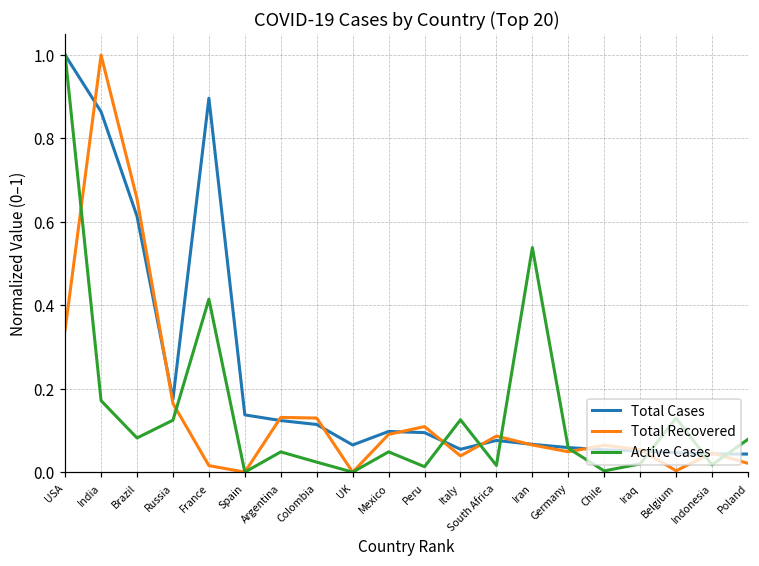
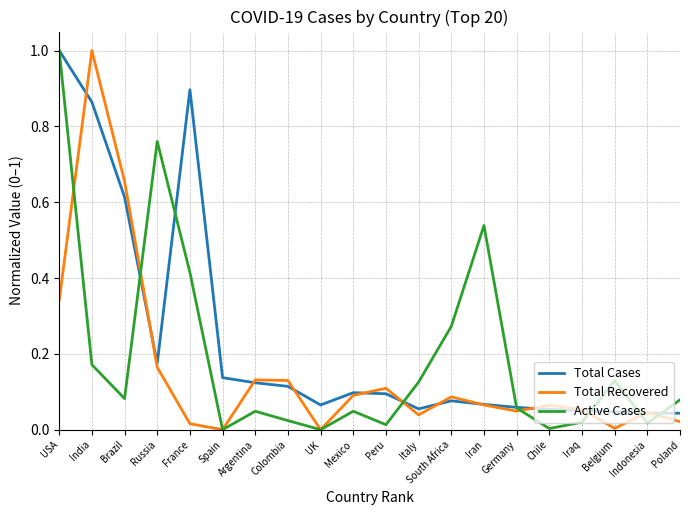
  {
    "Total Cases": {
      "India": 0.86,
      "Brazil": 0.61,
      "Russia": 0.17,
      "France": 0.90,
      "Spain": 0.14,
      "Argentina": 0.12,
      "Colombia": 0.11,
      "UK": 0.07,
      "Mexico": 0.10,
      "Peru": 0.09,
      "Italy": 0.05,
      "South Africa": 0.08,
      "Poland": 0.04
    },
    "Total Recovered": {
      "USA": 0.34,
      "India": 1.00,
      "Brazil": 0.66,
      "Russia": 0.16,
      "France": 0.02,
      "Argentina": 0.13,
      "Colombia": 0.13,
      "Mexico": 0.09,
      "Peru": 0.11,
      "Italy": 0.04,
      "South Africa": 0.09,
      "Germany": 0.05,
      "Belgium": 0.00,
      "Poland": 0.02
    },
    "Active Cases": {
      "India": 0.17,
      "Brazil": 0.08,
-     "Russia": 0.12,
+     "Russia": 0.76,
      "France": 0.41,
      "Argentina": 0.05,
      "Colombia": 0.02,
      "Mexico": 0.05,
      "Peru": 0.01,
      "Italy": 0.13,
-     "South Africa": 0.02,
+     "South Africa": 0.27,
      "Iran": 0.54,
      "Chile": 0.00,
      "Poland": 0.08
    }
  }
